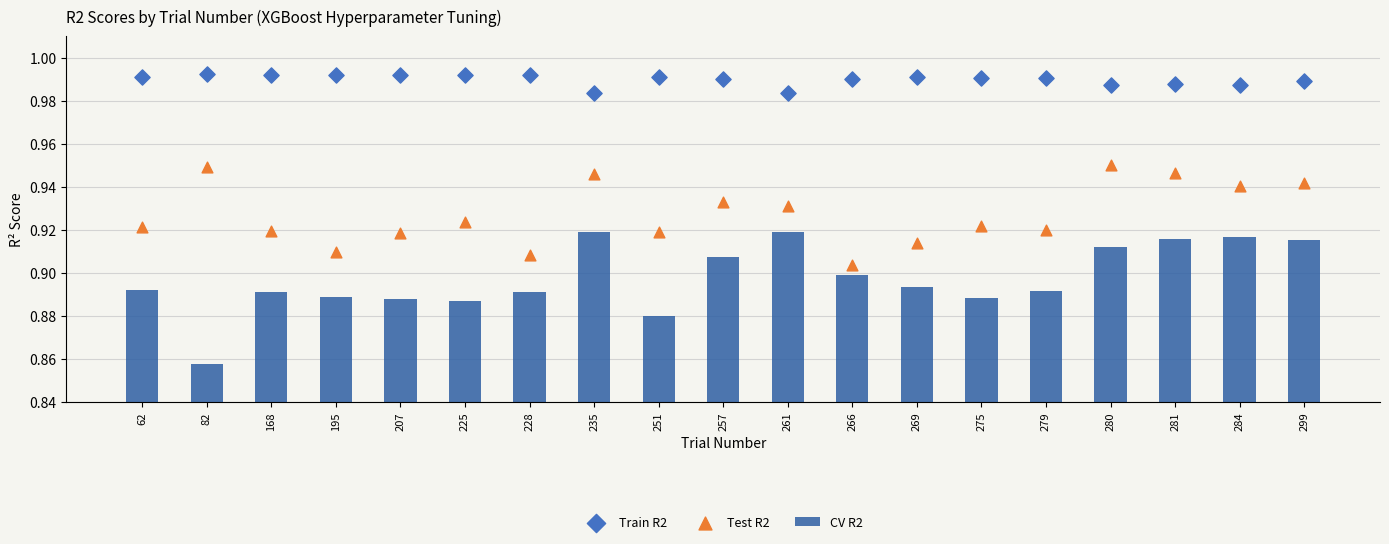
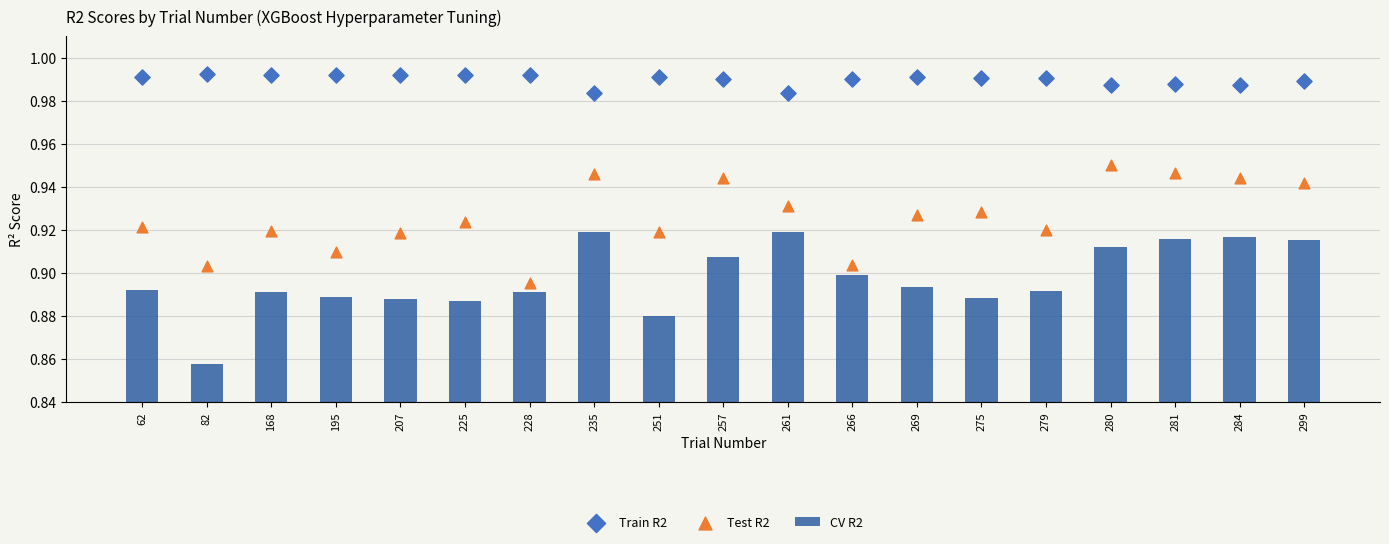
  {
    "Test R2": {
-     "82": 0.949,
-     "228": 0.909,
-     "257": 0.933,
-     "269": 0.914,
-     "275": 0.922,
-     "284": 0.941
+     "82": 0.903,
+     "228": 0.895,
+     "257": 0.944,
+     "269": 0.927,
+     "275": 0.929,
+     "284": 0.944
    }
  }
